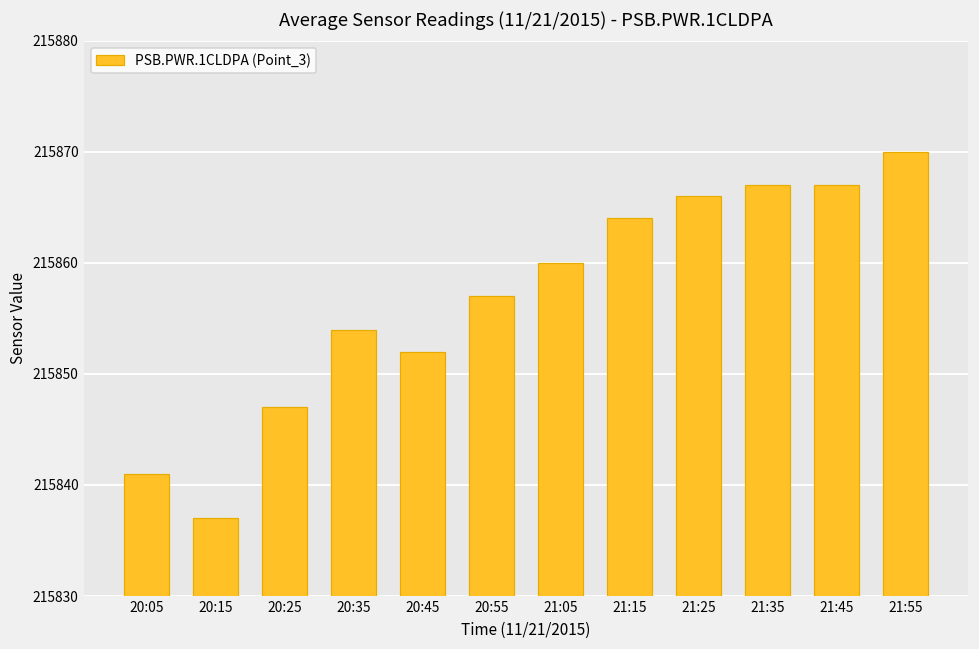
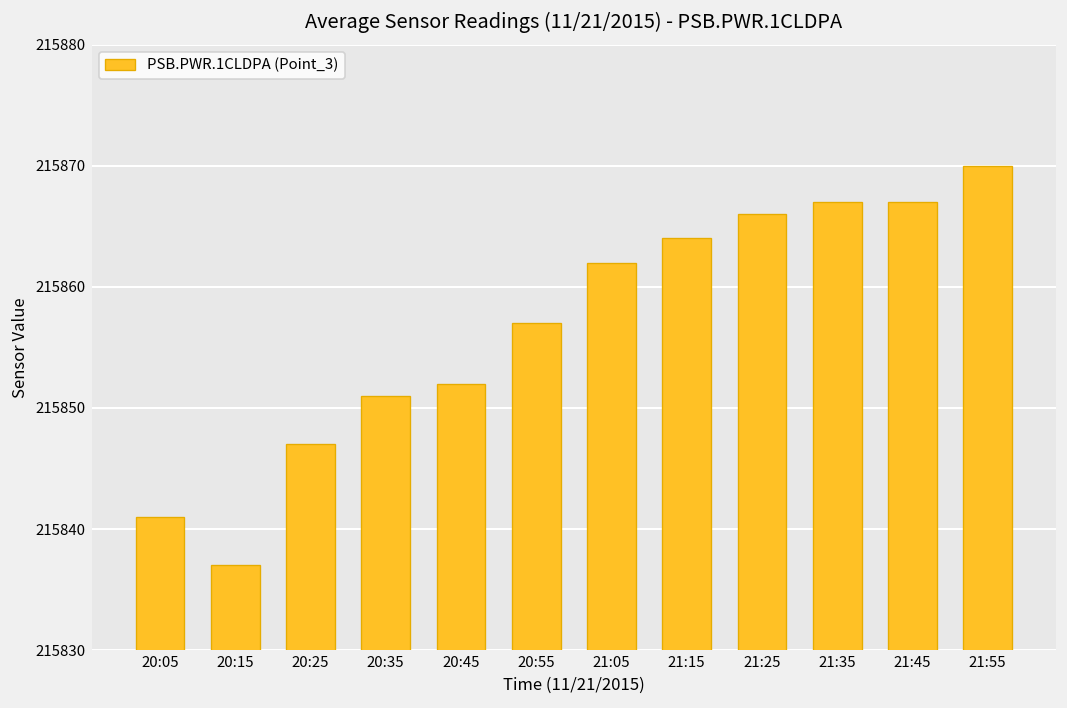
  {
    "20:05": 215841,
    "20:15": 215837,
    "20:25": 215847,
-   "20:35": 215854,
+   "20:35": 215851,
    "20:45": 215852,
    "20:55": 215857,
-   "21:05": 215860,
+   "21:05": 215862,
    "21:15": 215864,
    "21:25": 215866,
    "21:35": 215867,
    "21:45": 215867,
    "21:55": 215870
  }
